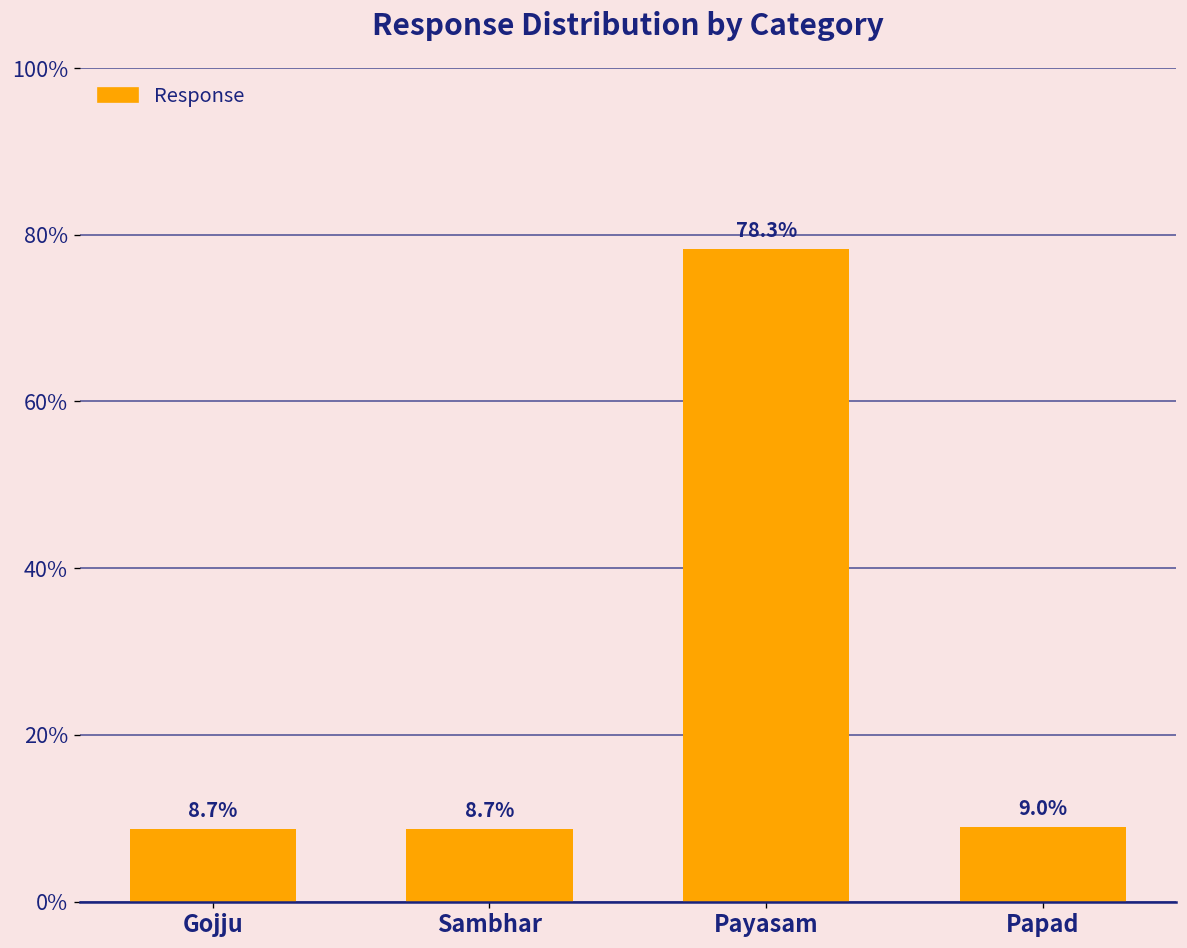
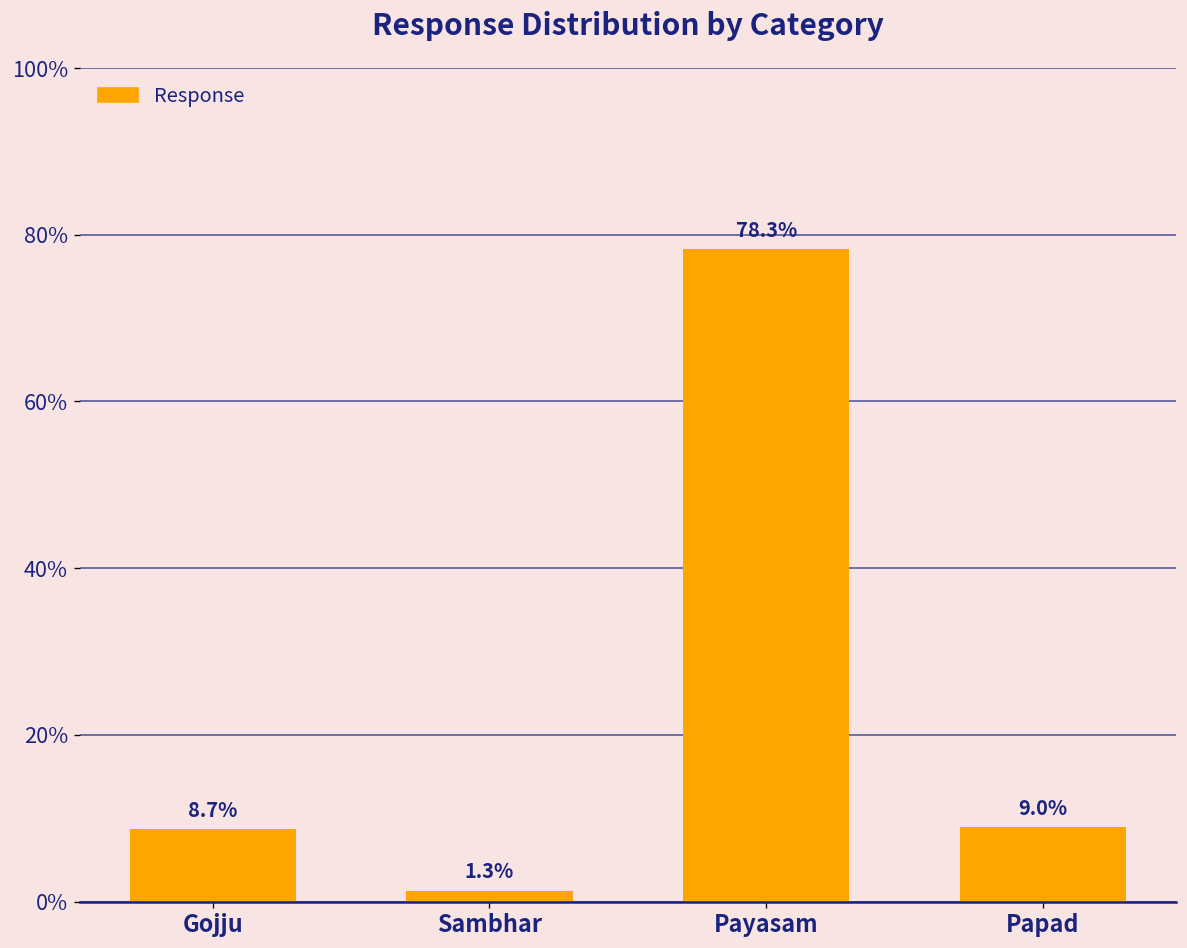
  {
    "Gojju": "8.7%",
-   "Sambhar": "8.7%",
+   "Sambhar": "1.3%",
    "Payasam": "78.3%",
    "Papad": "9.0%"
  }
